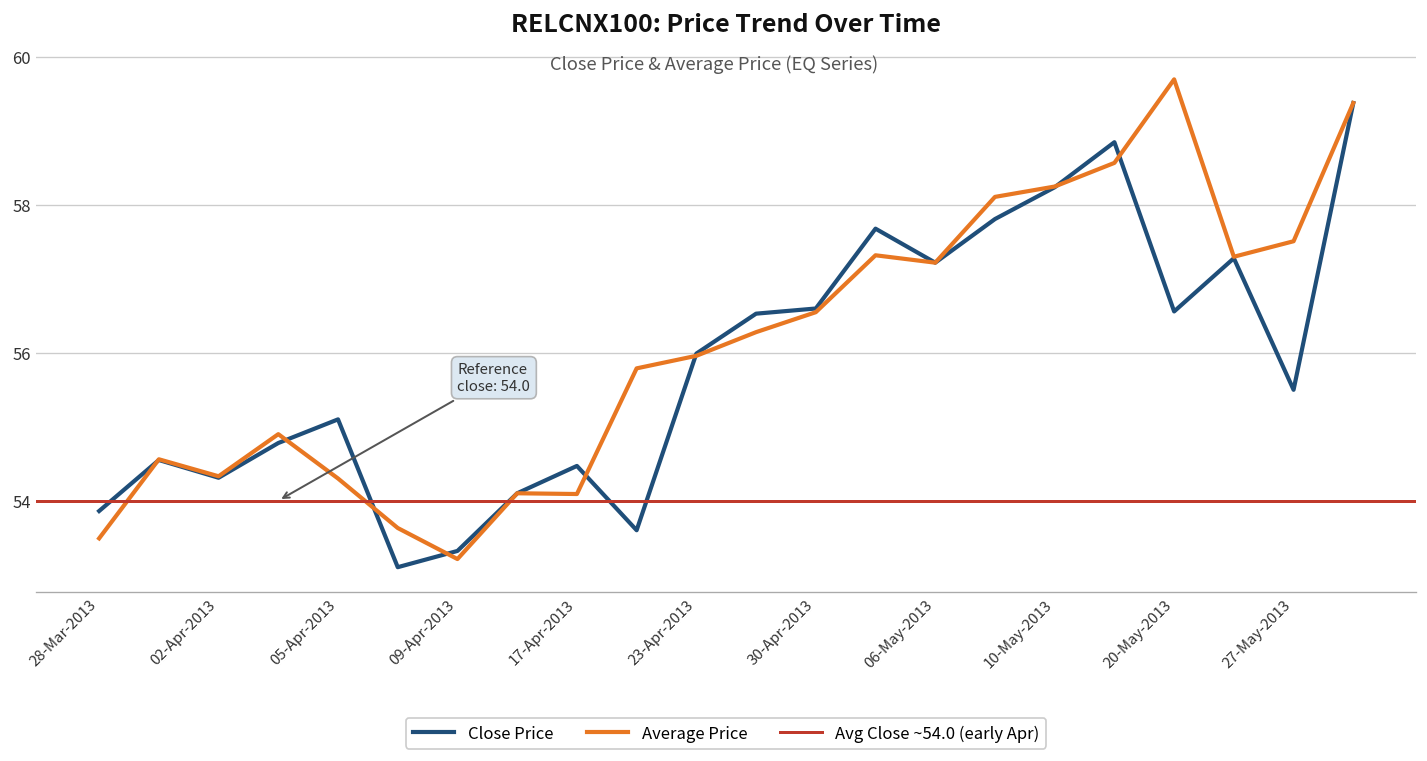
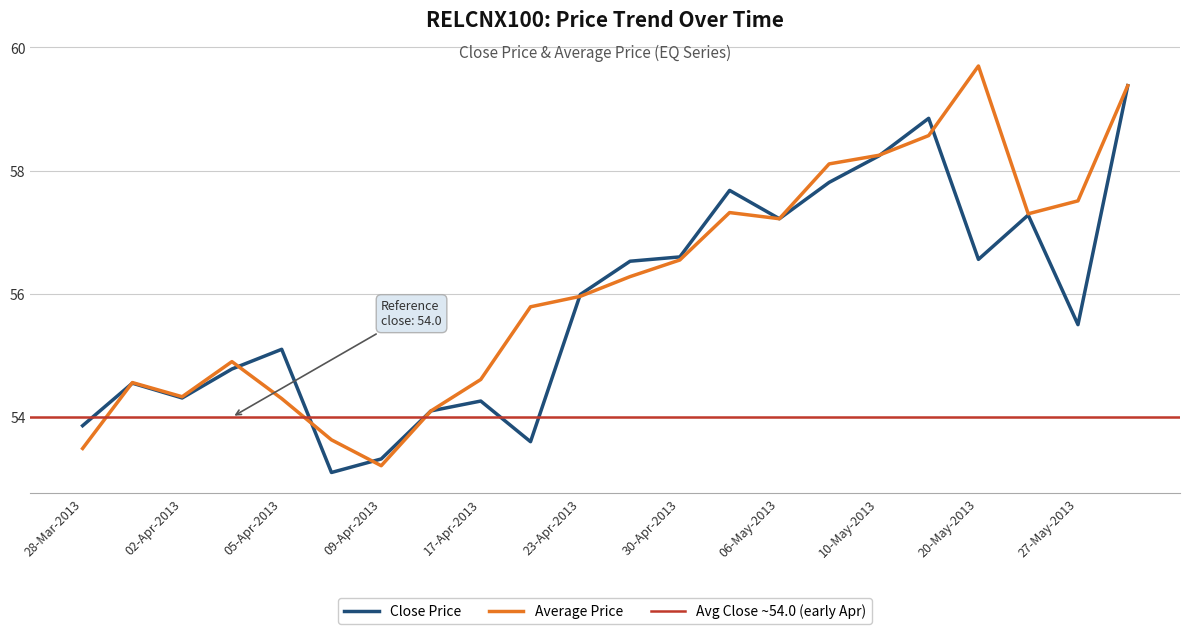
  {
    "Close Price": {
      "28-Mar-2013": 53.9,
      "09-Apr-2013": 53.3,
-     "17-Apr-2013": 54.5,
+     "17-Apr-2013": 54.3,
      "30-Apr-2013": 56.6,
      "20-May-2013": 56.6,
      "27-May-2013": 55.5
    },
    "Average Price": {
      "28-Mar-2013": 53.5,
      "09-Apr-2013": 53.2,
-     "17-Apr-2013": 54.1,
+     "17-Apr-2013": 54.6,
      "30-Apr-2013": 56.6,
      "20-May-2013": 59.7,
      "27-May-2013": 57.5
    }
  }
